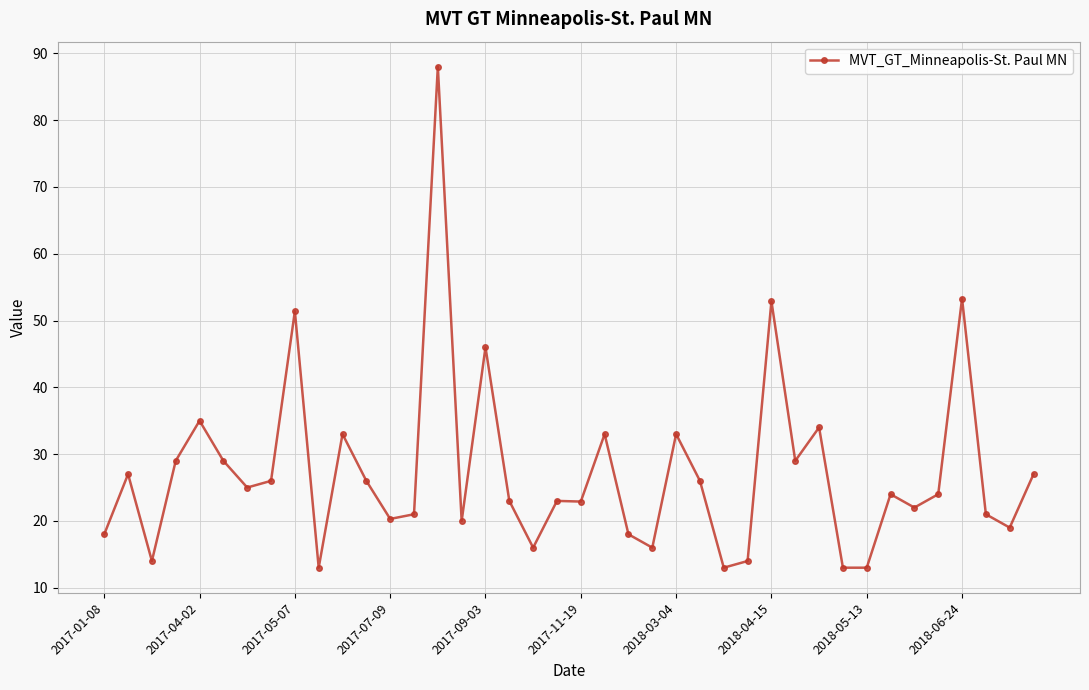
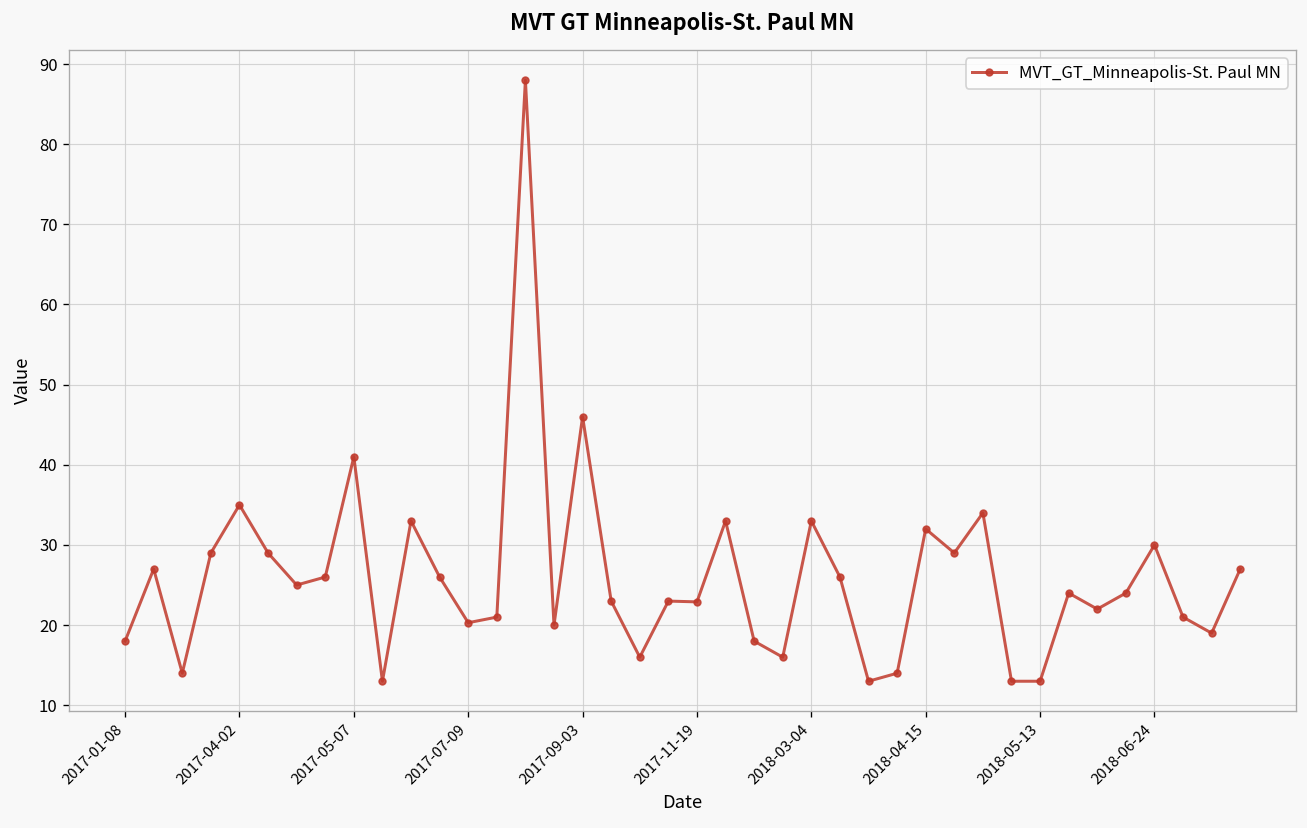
  {
    "2017-01-08": 18,
    "2017-04-02": 35,
-   "2017-05-07": 51,
+   "2017-05-07": 41,
    "2017-07-09": 20,
    "2017-09-03": 46,
    "2017-11-19": 23,
    "2018-03-04": 33,
-   "2018-04-15": 53,
+   "2018-04-15": 32,
    "2018-05-13": 13,
-   "2018-06-24": 53
+   "2018-06-24": 30
  }
